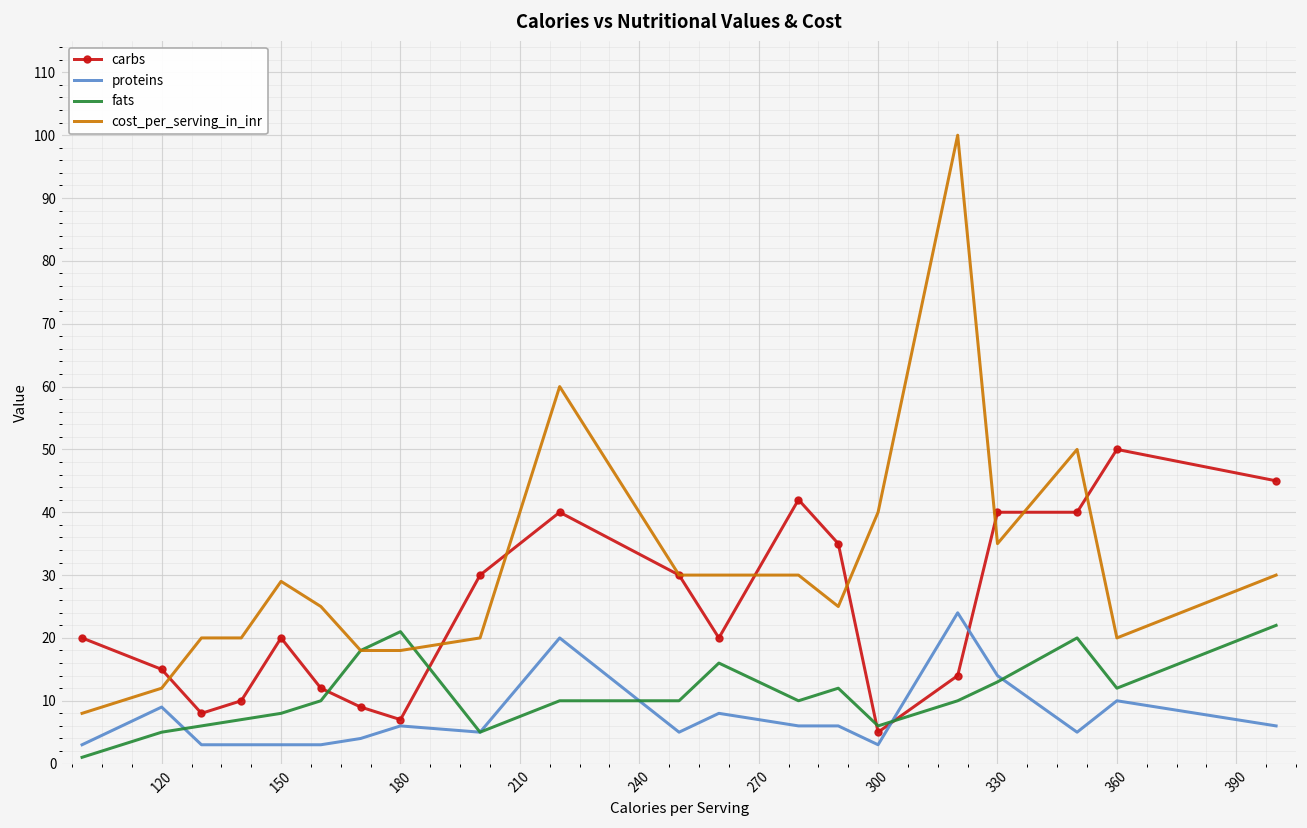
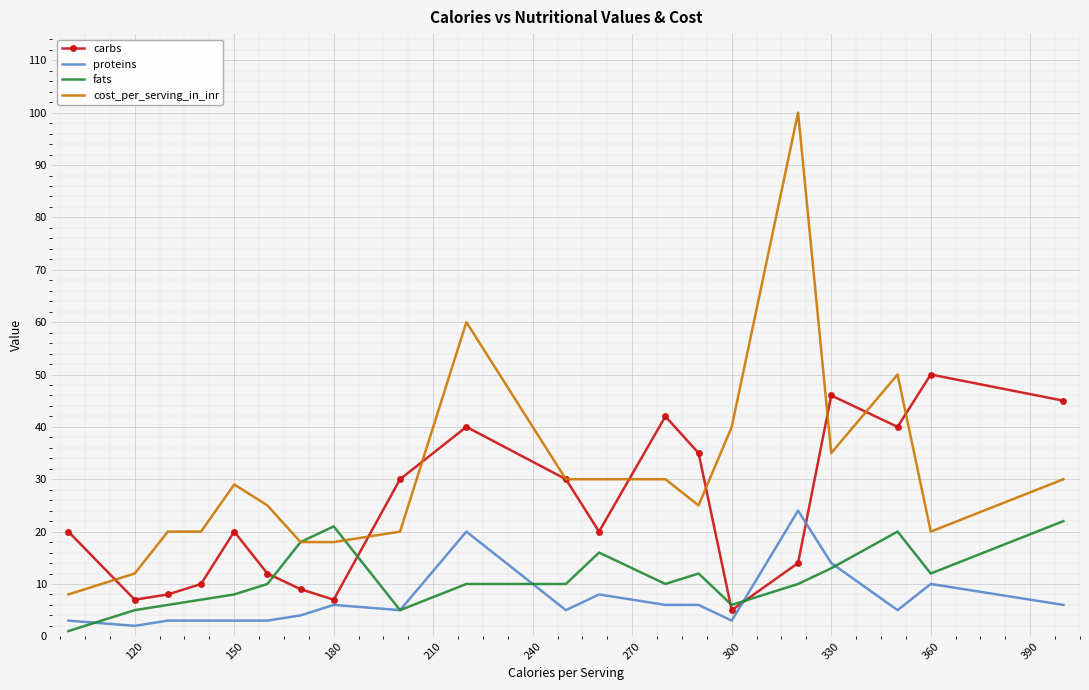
  {
    "carbs": {
-     "120": 15,
+     "120": 7,
      "150": 20,
      "180": 7,
      "300": 5,
-     "330": 40,
+     "330": 46,
      "360": 50
    },
    "proteins": {
-     "120": 9,
+     "120": 2,
      "150": 3,
      "180": 6,
      "300": 3,
      "330": 14,
      "360": 10
    },
    "fats": {
      "120": 5,
      "150": 8,
      "180": 21,
      "300": 6,
      "330": 13,
      "360": 12
    },
    "cost_per_serving_in_inr": {
      "120": 12,
      "150": 29,
      "180": 18,
      "300": 40,
      "330": 35,
      "360": 20
    }
  }
